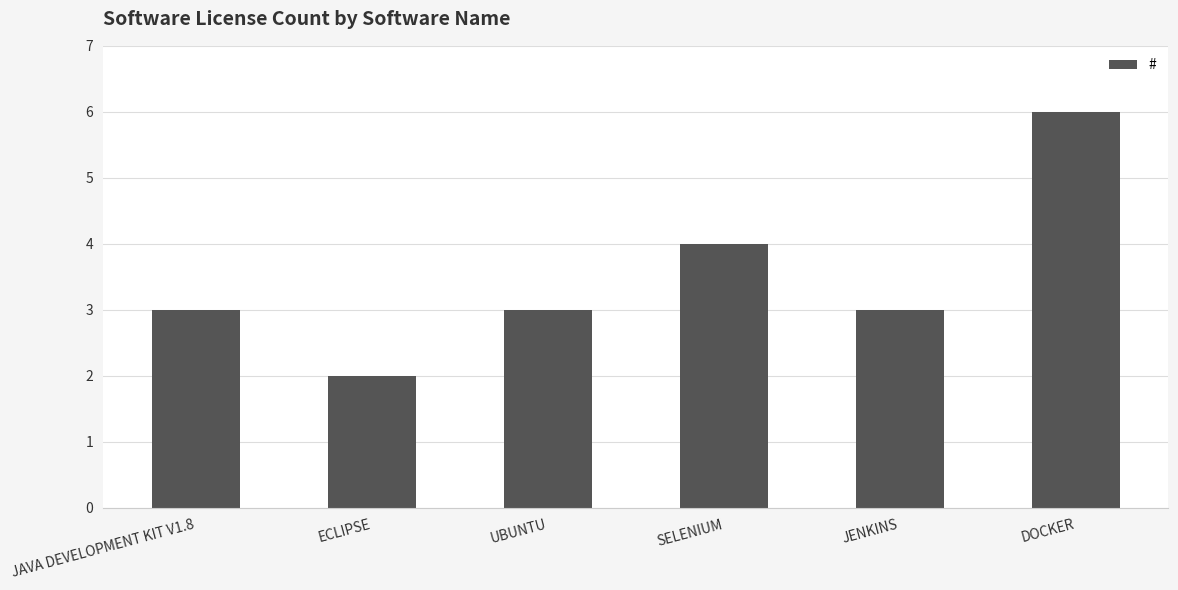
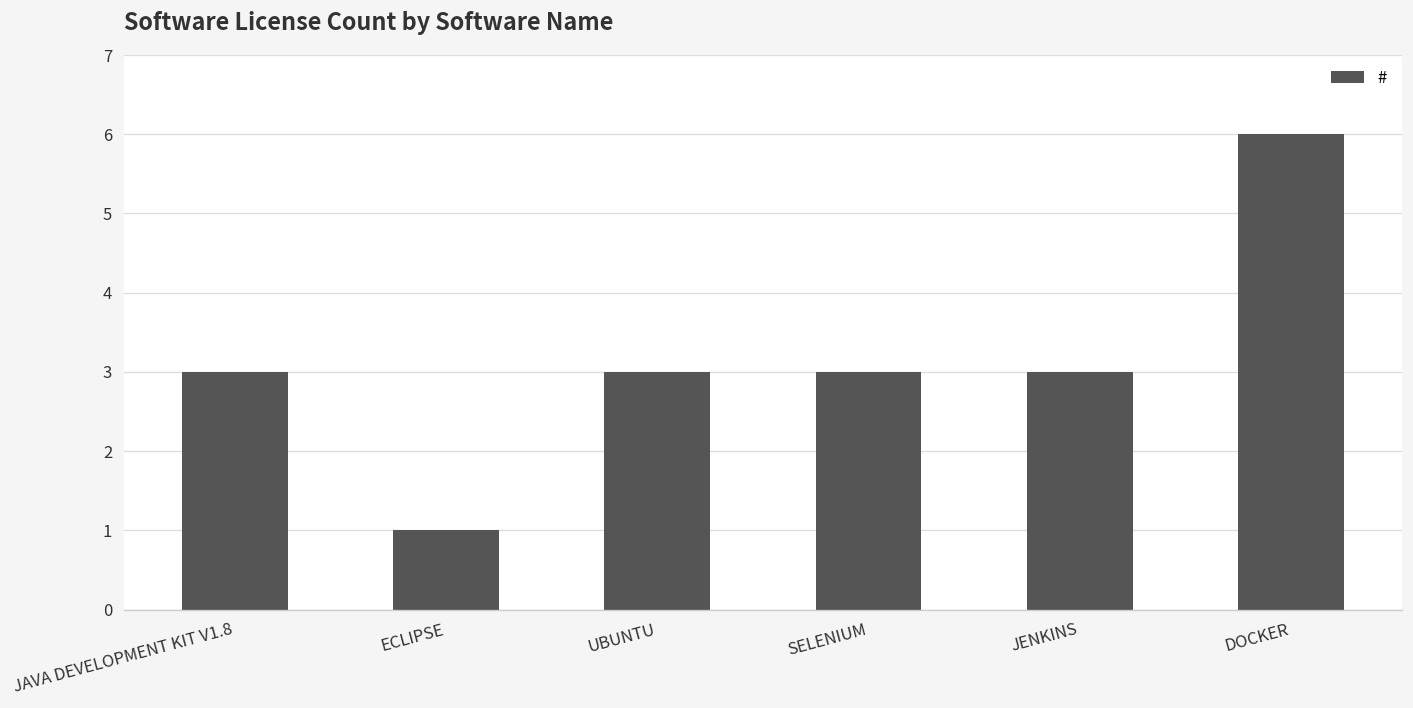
  {
    "JAVA DEVELOPMENT KIT V1.8": 3,
-   "ECLIPSE": 2,
+   "ECLIPSE": 1,
    "UBUNTU": 3,
-   "SELENIUM": 4,
+   "SELENIUM": 3,
    "JENKINS": 3,
    "DOCKER": 6
  }
